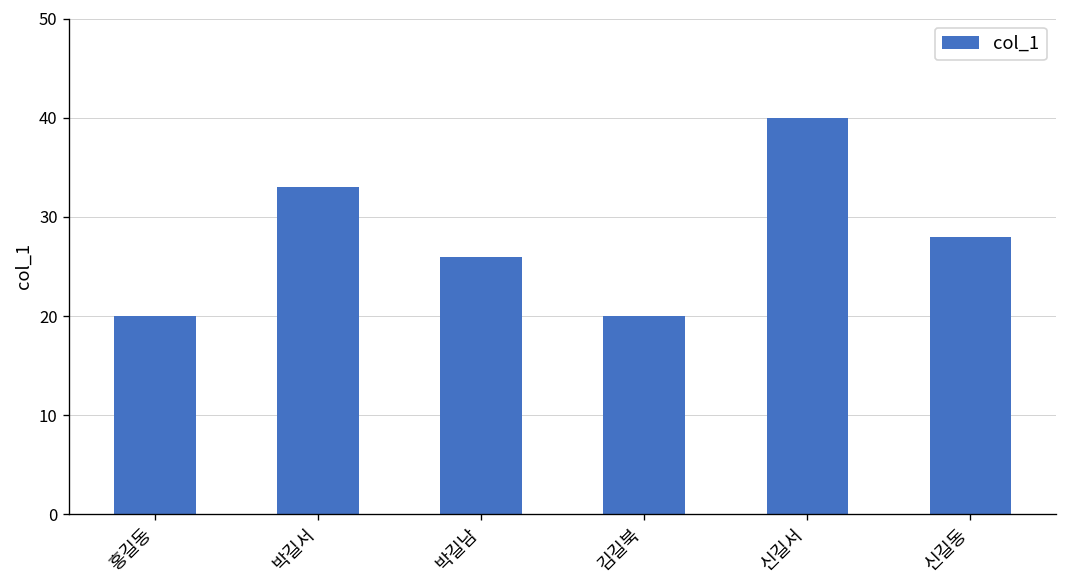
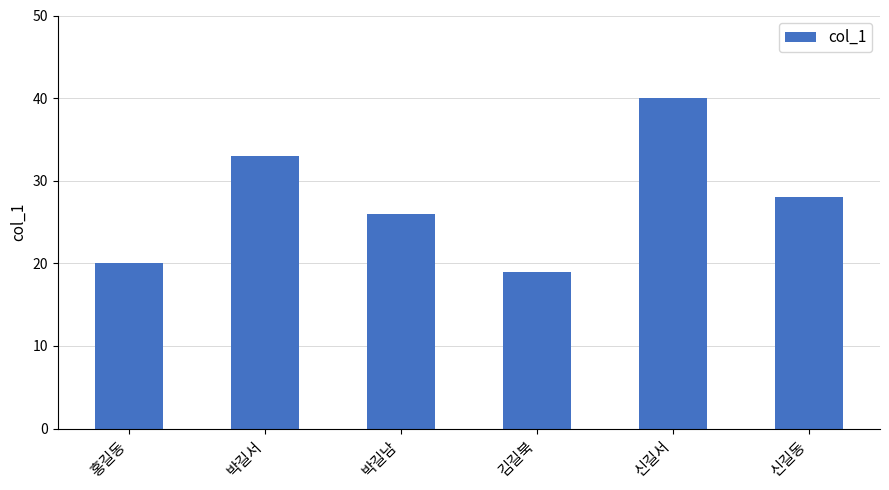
  {
    "홍길동": 20,
    "박길서": 33,
    "박길남": 26,
-   "김길북": 20,
+   "김길북": 19,
    "신길서": 40,
    "신길동": 28
  }
